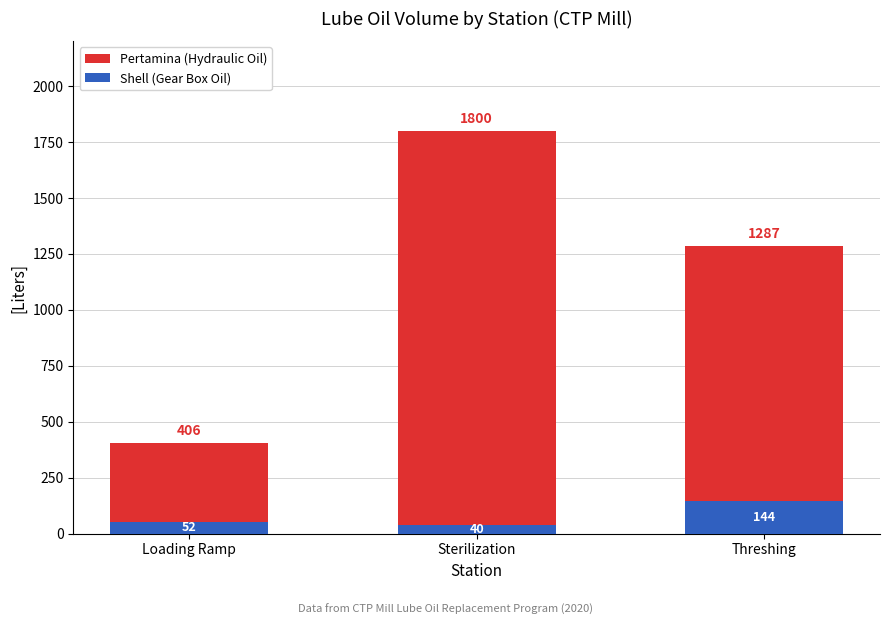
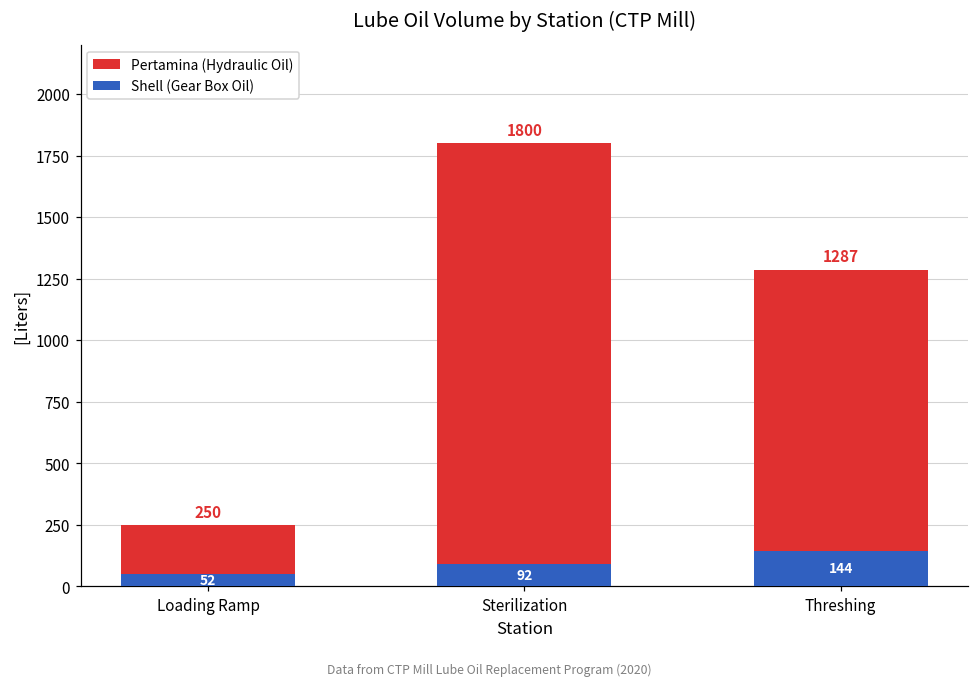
  {
    "Pertamina (Hydraulic Oil)": {
-     "Loading Ramp": 406,
+     "Loading Ramp": 250,
      "Sterilization": 1800,
      "Threshing": 1287
    },
    "Shell (Gear Box Oil)": {
-     "Sterilization": 40
+     "Sterilization": 92
    }
  }
